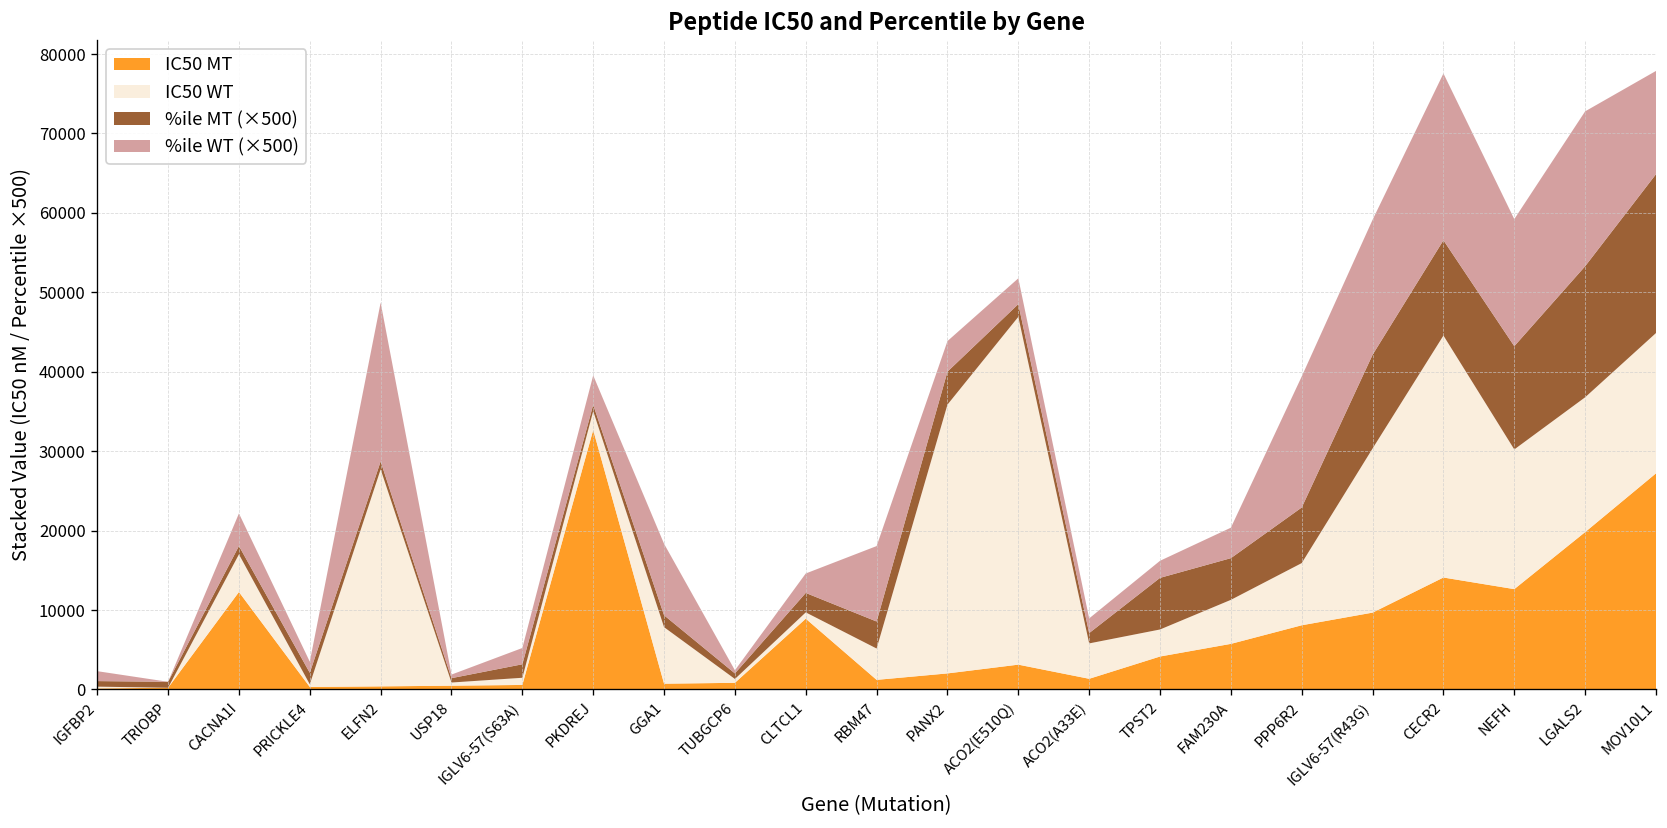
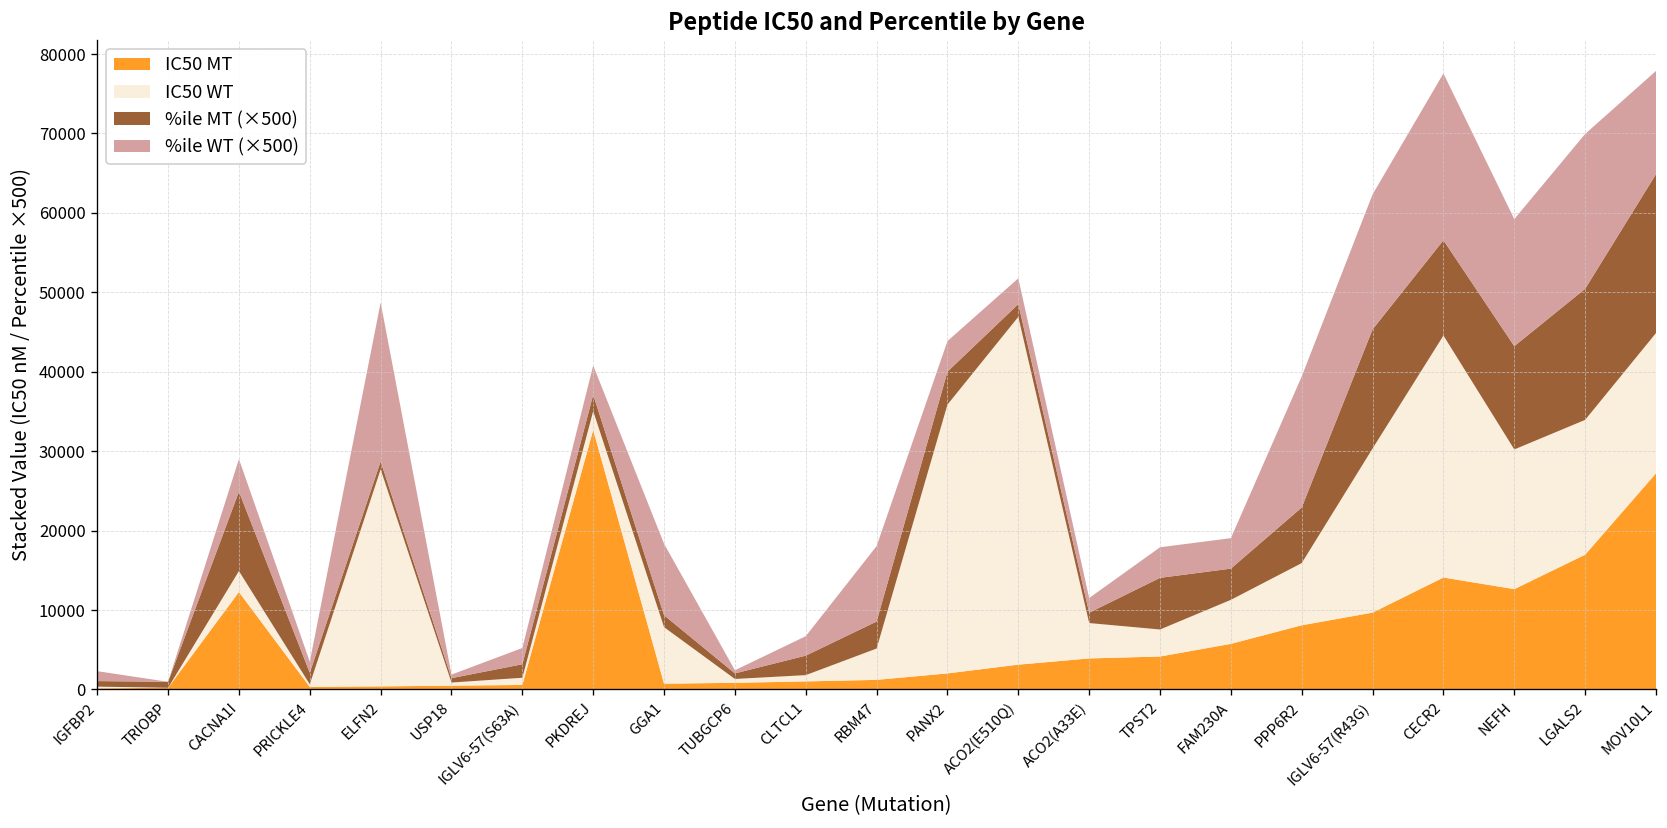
  {
    "IC50 MT": {
      "CACNA1I": 12000,
      "ELFN2": 0,
      "USP18": 0,
      "IGLV6-57(S63A)": 1000,
      "PKDREJ": 33000,
      "GGA1": 1000,
      "TUBGCP6": 1000,
-     "CLTCL1": 9000,
+     "CLTCL1": 1000,
      "RBM47": 1000,
      "PANX2": 2000,
      "ACO2(E510Q)": 3000,
-     "ACO2(A33E)": 1000,
+     "ACO2(A33E)": 4000,
      "TPST2": 4000,
      "FAM230A": 6000,
      "PPP6R2": 8000,
      "IGLV6-57(R43G)": 10000,
      "CECR2": 14000,
      "NEFH": 13000,
-     "LGALS2": 20000,
+     "LGALS2": 17000,
      "MOV10L1": 27000
    },
    "IC50 WT": {
-     "CACNA1I": 5000,
+     "CACNA1I": 3000,
      "ELFN2": 27000,
      "USP18": 0,
      "IGLV6-57(S63A)": 1000,
      "PKDREJ": 2000,
      "GGA1": 7000,
      "TUBGCP6": 0,
      "CLTCL1": 1000,
      "RBM47": 4000,
      "PANX2": 34000,
      "ACO2(E510Q)": 44000,
      "ACO2(A33E)": 4000,
      "TPST2": 3000,
      "FAM230A": 6000,
      "PPP6R2": 8000,
      "IGLV6-57(R43G)": 21000,
      "CECR2": 30000,
      "NEFH": 18000,
      "LGALS2": 17000,
      "MOV10L1": 18000
    },
    "%ile MT (×500)": {
      "IGFBP2": 1000,
-     "CACNA1I": 1000,
+     "CACNA1I": 10000,
      "PRICKLE4": 1000,
      "ELFN2": 1000,
      "USP18": 1000,
      "IGLV6-57(S63A)": 2000,
-     "PKDREJ": 1000,
+     "PKDREJ": 2000,
      "GGA1": 2000,
      "TUBGCP6": 1000,
      "CLTCL1": 2000,
      "RBM47": 3000,
      "PANX2": 4000,
      "ACO2(E510Q)": 2000,
      "ACO2(A33E)": 1000,
      "TPST2": 7000,
-     "FAM230A": 5000,
+     "FAM230A": 4000,
      "PPP6R2": 7000,
-     "IGLV6-57(R43G)": 12000,
+     "IGLV6-57(R43G)": 15000,
      "CECR2": 12000,
      "NEFH": 13000,
      "LGALS2": 17000,
      "MOV10L1": 20000
    },
    "%ile WT (×500)": {
      "IGFBP2": 1000,
      "CACNA1I": 4000,
      "PRICKLE4": 1000,
      "ELFN2": 20000,
      "USP18": 0,
      "IGLV6-57(S63A)": 2000,
      "PKDREJ": 4000,
      "GGA1": 9000,
      "TUBGCP6": 0,
      "CLTCL1": 2000,
      "RBM47": 10000,
      "PANX2": 4000,
      "ACO2(E510Q)": 3000,
      "ACO2(A33E)": 2000,
-     "TPST2": 2000,
+     "TPST2": 4000,
      "FAM230A": 4000,
      "PPP6R2": 17000,
      "IGLV6-57(R43G)": 17000,
      "CECR2": 21000,
      "NEFH": 16000,
      "LGALS2": 20000,
      "MOV10L1": 13000
    }
  }
